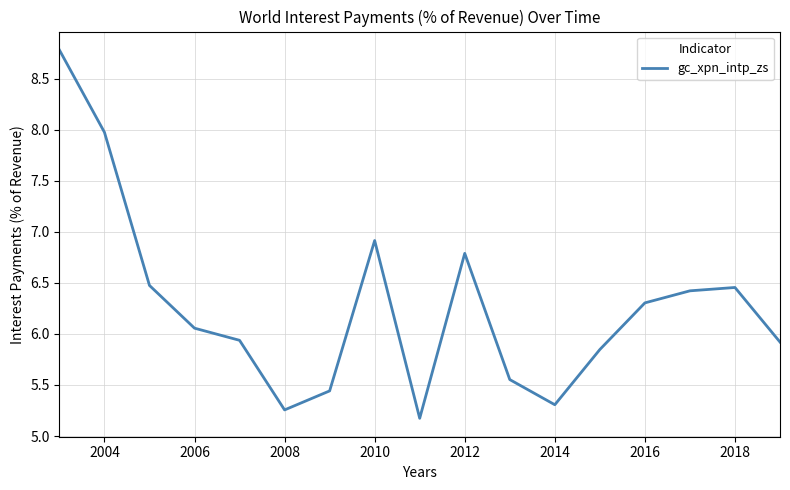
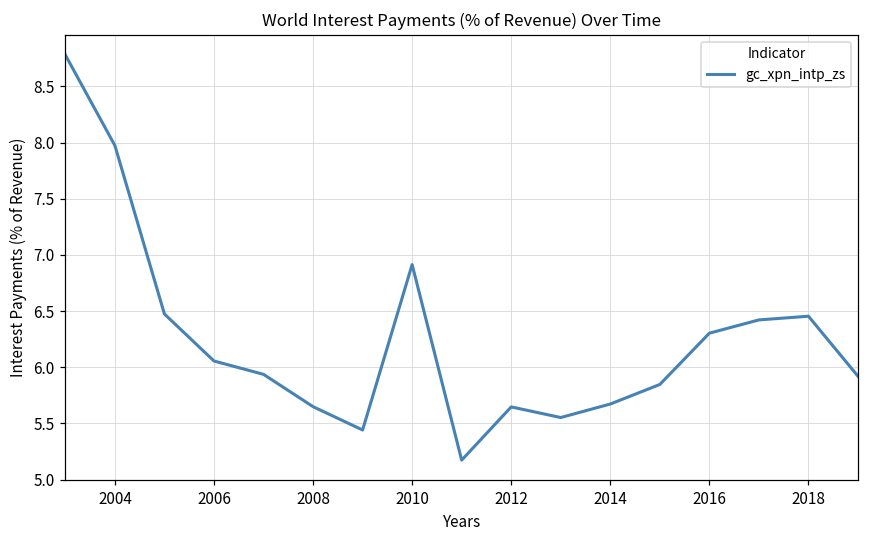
  {
    "2004": 7.97,
    "2006": 6.06,
-   "2008": 5.26,
+   "2008": 5.65,
    "2010": 6.91,
-   "2012": 6.79,
-   "2014": 5.31,
+   "2012": 5.65,
+   "2014": 5.67,
    "2016": 6.30,
    "2018": 6.45
  }
